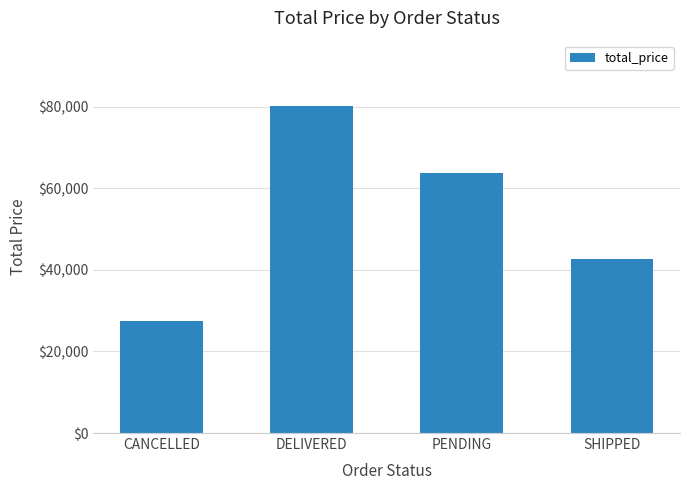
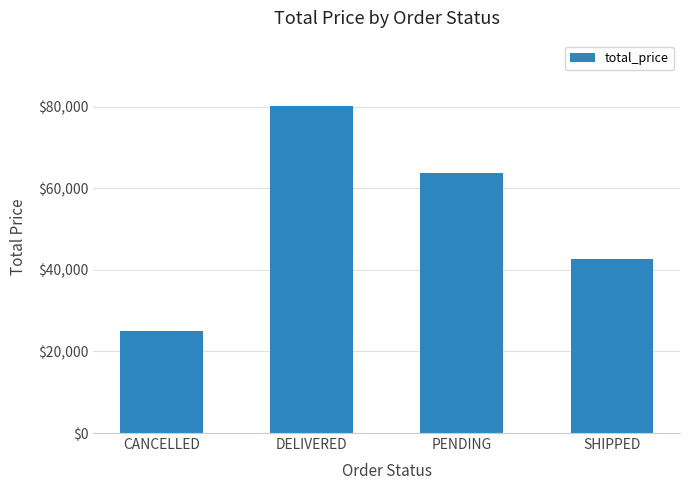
  {
-   "CANCELLED": "$27,000",
+   "CANCELLED": "$25,000",
    "DELIVERED": "$80,000",
    "PENDING": "$64,000",
    "SHIPPED": "$43,000"
  }
